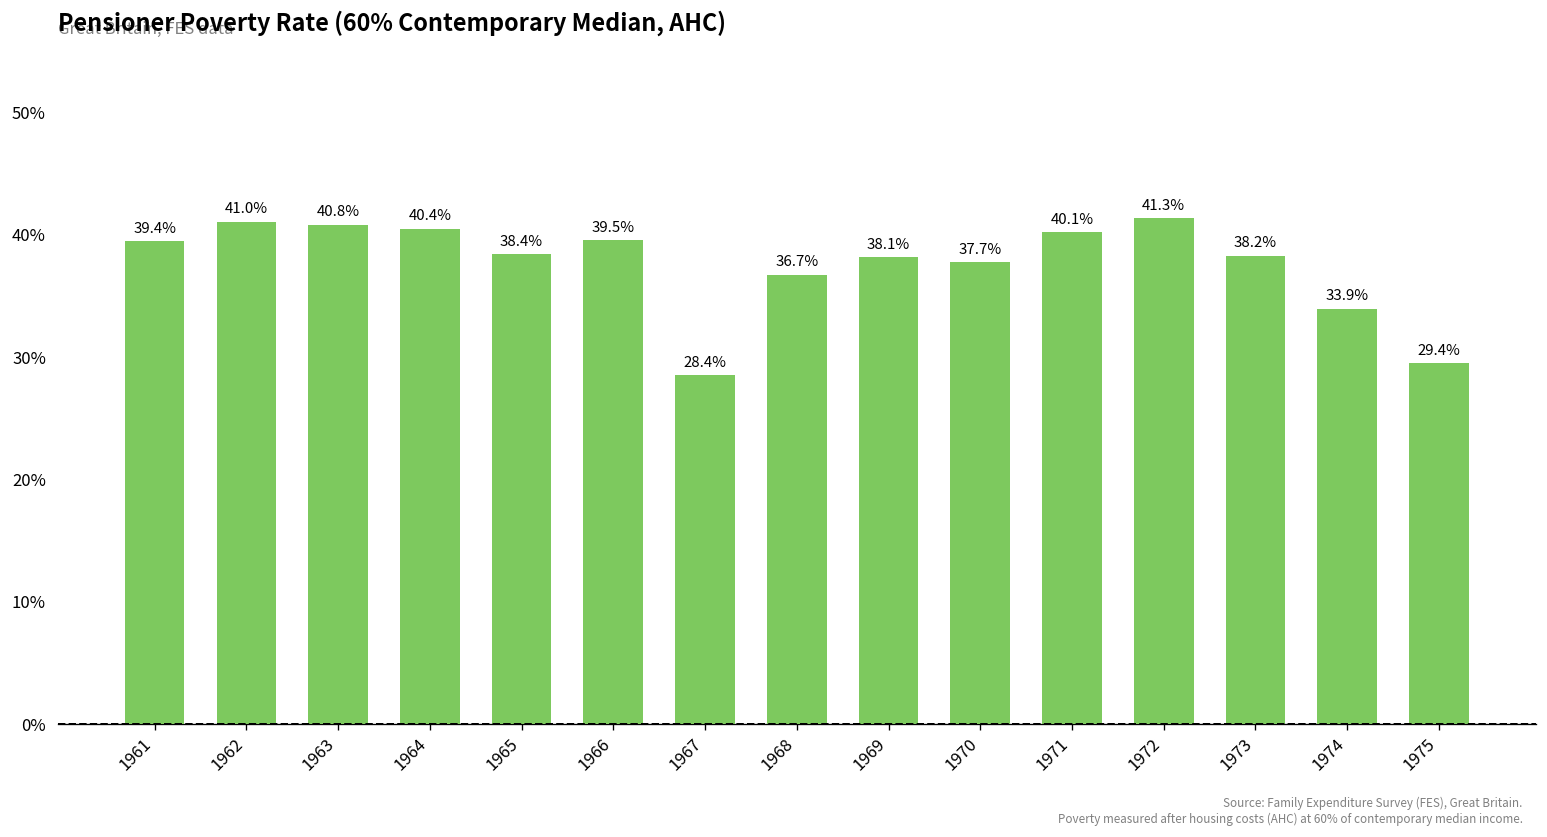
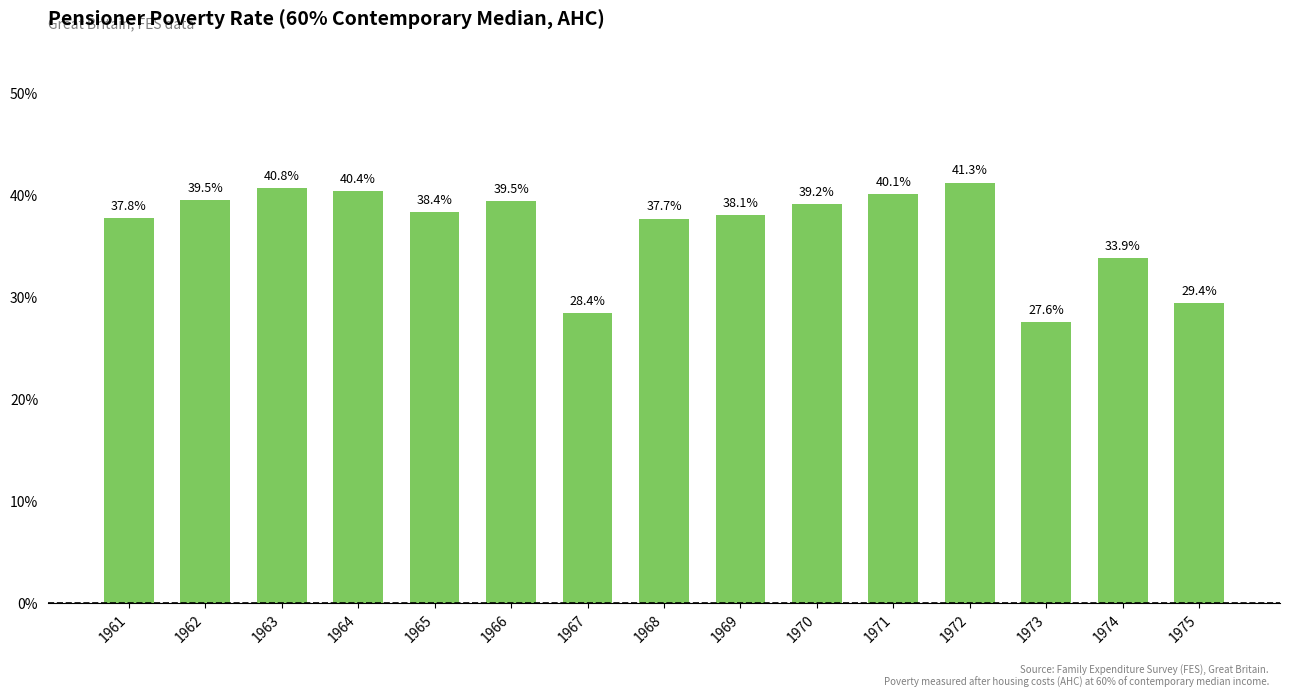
  {
-   "1961": "39.4%",
-   "1962": "41.0%",
+   "1961": "37.8%",
+   "1962": "39.5%",
    "1963": "40.8%",
    "1964": "40.4%",
    "1965": "38.4%",
    "1966": "39.5%",
    "1967": "28.4%",
-   "1968": "36.7%",
+   "1968": "37.7%",
    "1969": "38.1%",
-   "1970": "37.7%",
+   "1970": "39.2%",
    "1971": "40.1%",
    "1972": "41.3%",
-   "1973": "38.2%",
+   "1973": "27.6%",
    "1974": "33.9%",
    "1975": "29.4%"
  }
